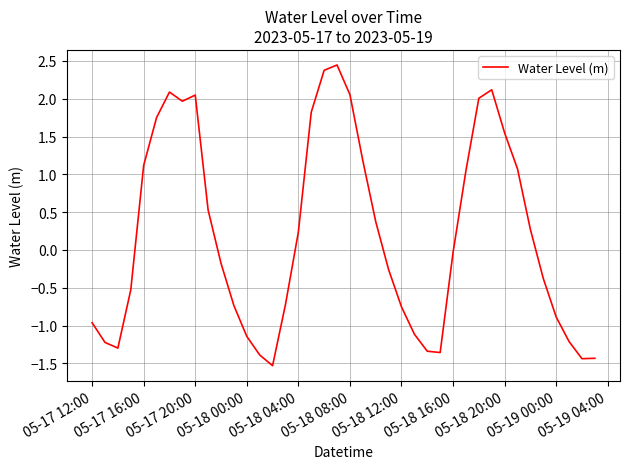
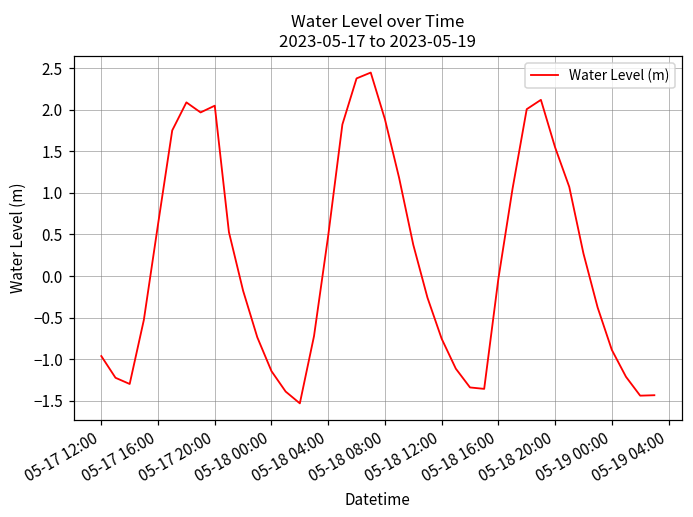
  {
    "05-17 12:00": -1.0,
-   "05-17 16:00": 1.1,
+   "05-17 16:00": 0.6,
    "05-17 20:00": 2.0,
    "05-18 00:00": -1.1,
-   "05-18 04:00": 0.2,
-   "05-18 08:00": 2.1,
+   "05-18 04:00": 0.5,
+   "05-18 08:00": 1.9,
    "05-18 12:00": -0.8,
    "05-18 16:00": 0.0,
    "05-18 20:00": 1.5,
    "05-19 00:00": -0.9
  }
